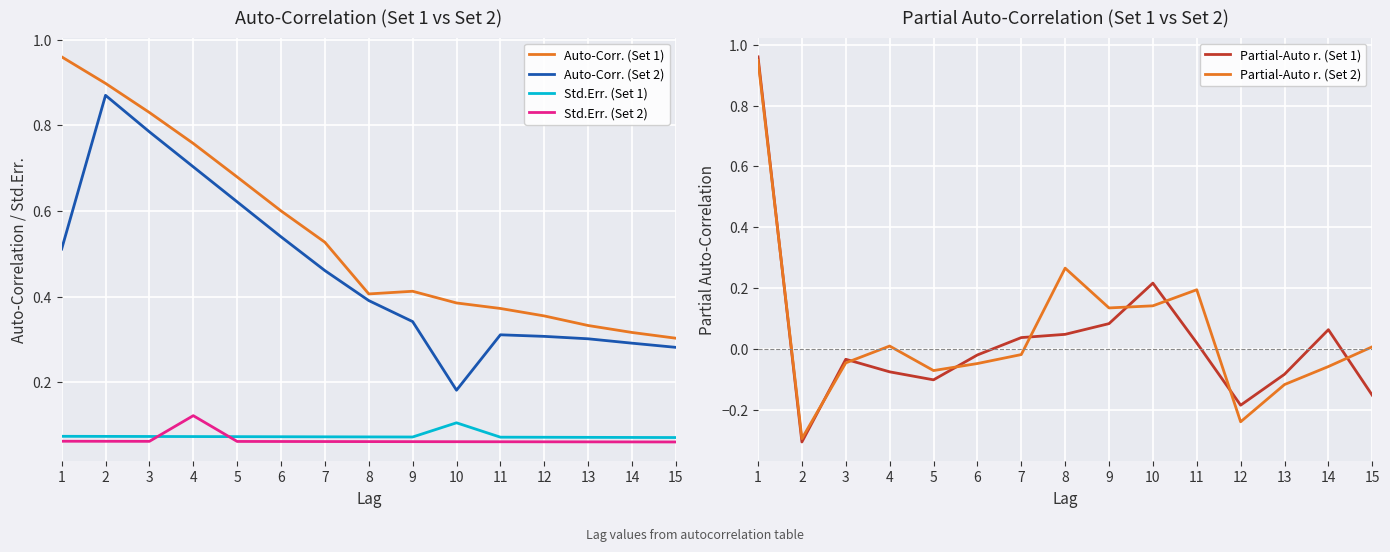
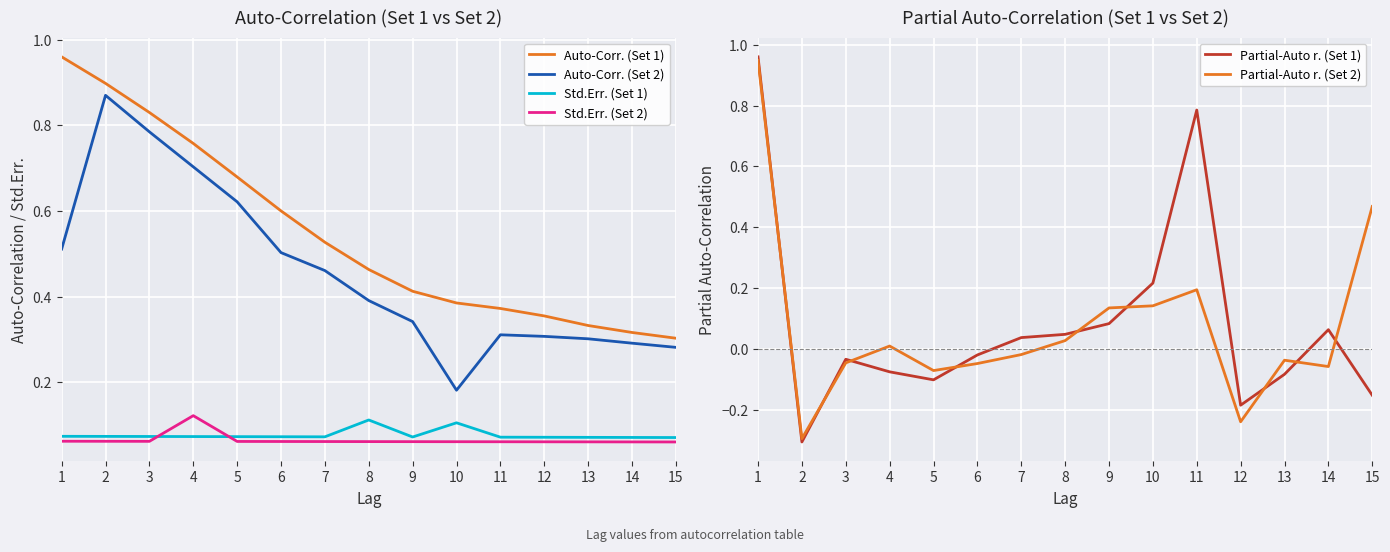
  {
    "Auto-Correlation (Set 1 vs Set 2)": {
      "Auto-Corr. (Set 1)": {
        "1": 0.96,
        "2": 0.90,
        "3": 0.83,
        "4": 0.76,
        "5": 0.68,
        "6": 0.60,
        "7": 0.53,
-       "8": 0.41,
+       "8": 0.46,
        "9": 0.41,
        "10": 0.38,
        "11": 0.37,
        "12": 0.35,
        "13": 0.33,
        "14": 0.32,
        "15": 0.30
      },
      "Auto-Corr. (Set 2)": {
        "1": 0.51,
        "2": 0.87,
        "3": 0.79,
        "4": 0.70,
        "5": 0.62,
-       "6": 0.54,
+       "6": 0.50,
        "7": 0.46,
        "8": 0.39,
        "9": 0.34,
        "10": 0.18,
        "11": 0.31,
        "12": 0.31,
        "13": 0.30,
        "14": 0.29,
        "15": 0.28
      },
      "Std.Err. (Set 1)": {
        "1": 0.07,
        "2": 0.07,
        "3": 0.07,
        "4": 0.07,
        "5": 0.07,
        "6": 0.07,
        "7": 0.07,
-       "8": 0.07,
+       "8": 0.11,
        "9": 0.07,
        "10": 0.10,
        "11": 0.07,
        "12": 0.07,
        "13": 0.07,
        "14": 0.07,
        "15": 0.07
      },
      "Std.Err. (Set 2)": {
        "1": 0.06,
        "2": 0.06,
        "3": 0.06,
        "4": 0.12,
        "5": 0.06,
        "6": 0.06,
        "7": 0.06,
        "8": 0.06,
        "9": 0.06,
        "10": 0.06,
        "11": 0.06,
        "12": 0.06,
        "13": 0.06,
        "14": 0.06,
        "15": 0.06
      }
    },
    "Partial Auto-Correlation (Set 1 vs Set 2)": {
      "Partial-Auto r. (Set 1)": {
        "1": 0.96,
        "2": -0.31,
        "3": -0.03,
        "4": -0.08,
        "5": -0.10,
        "6": -0.02,
        "7": 0.04,
        "8": 0.05,
        "9": 0.08,
        "10": 0.22,
-       "11": 0.02,
+       "11": 0.79,
        "12": -0.19,
        "13": -0.08,
        "14": 0.06,
        "15": -0.15
      },
      "Partial-Auto r. (Set 2)": {
        "1": 0.95,
        "2": -0.30,
        "3": -0.05,
        "4": 0.01,
        "5": -0.07,
        "6": -0.05,
        "7": -0.02,
-       "8": 0.27,
+       "8": 0.03,
        "9": 0.13,
        "10": 0.14,
        "11": 0.19,
        "12": -0.24,
-       "13": -0.12,
+       "13": -0.04,
        "14": -0.06,
-       "15": 0.01
+       "15": 0.47
      }
    }
  }
